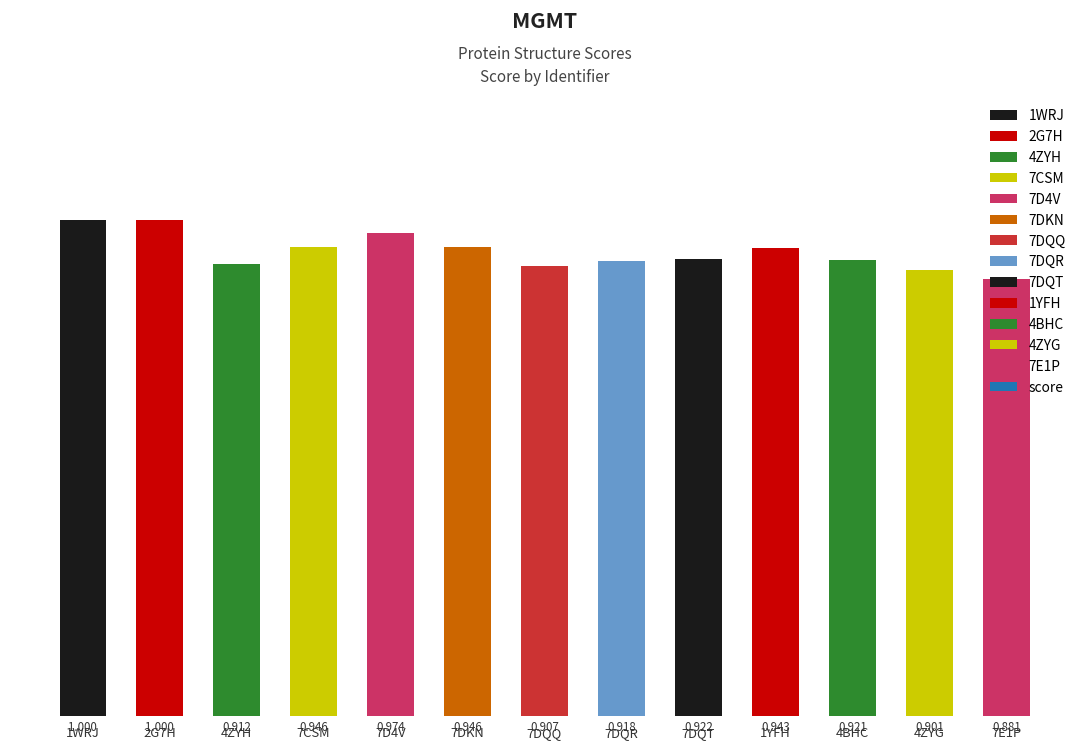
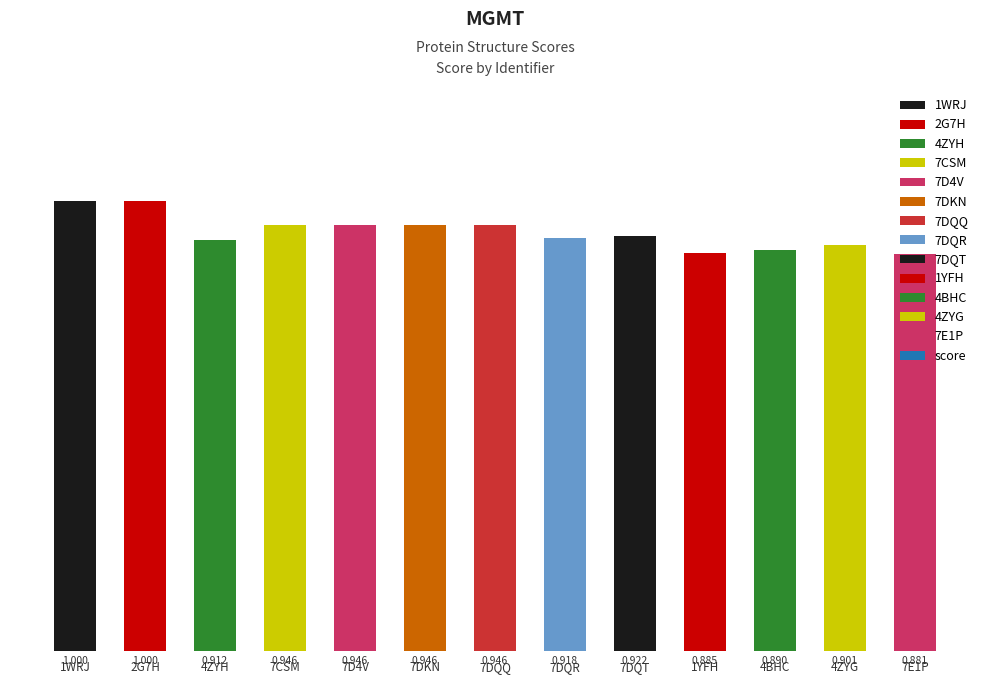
  {
-   "7D4V": 0.974,
-   "7DQQ": 0.907,
-   "1YFH": 0.943,
-   "4BHC": 0.921
+   "7D4V": 0.946,
+   "7DQQ": 0.946,
+   "1YFH": 0.885,
+   "4BHC": 0.890
  }
